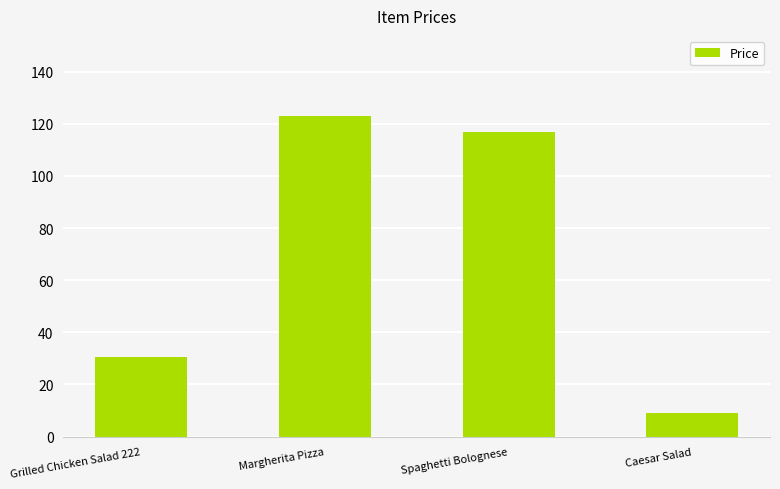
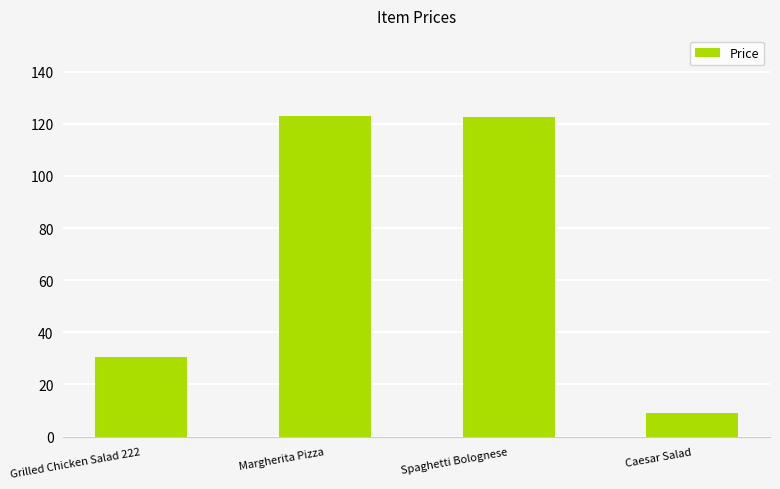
  {
    "Grilled Chicken Salad 222": 31,
    "Margherita Pizza": 123,
-   "Spaghetti Bolognese": 117,
+   "Spaghetti Bolognese": 123,
    "Caesar Salad": 9
  }
